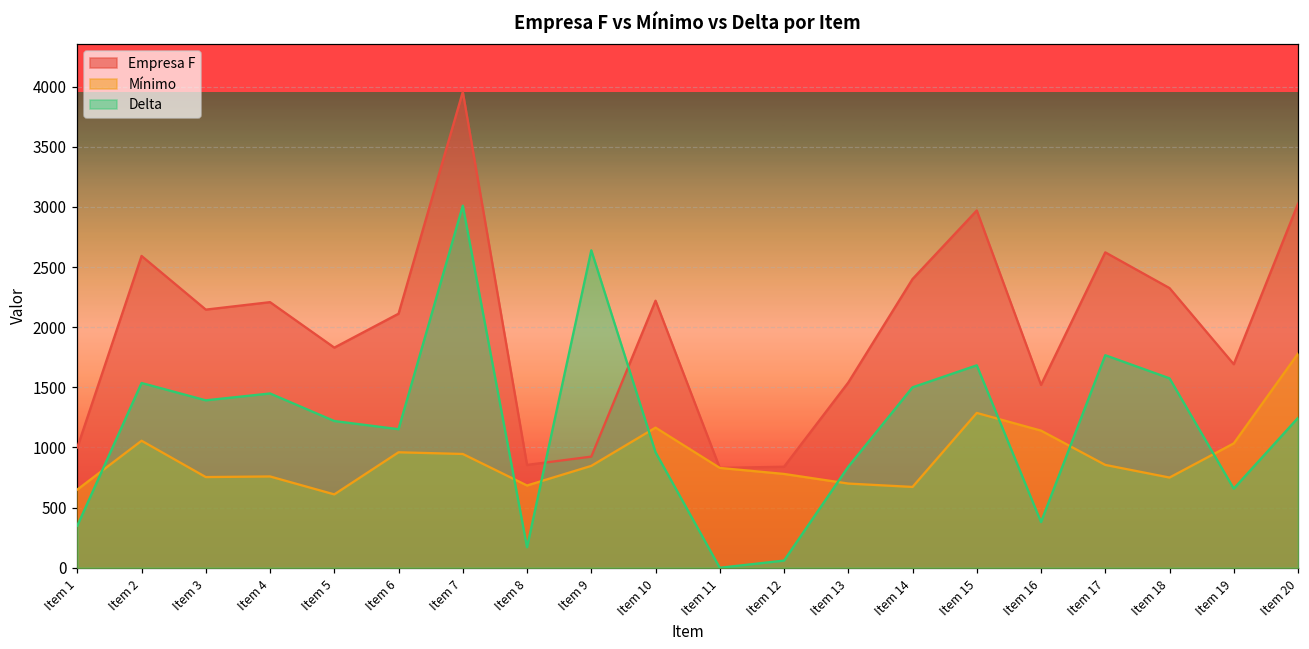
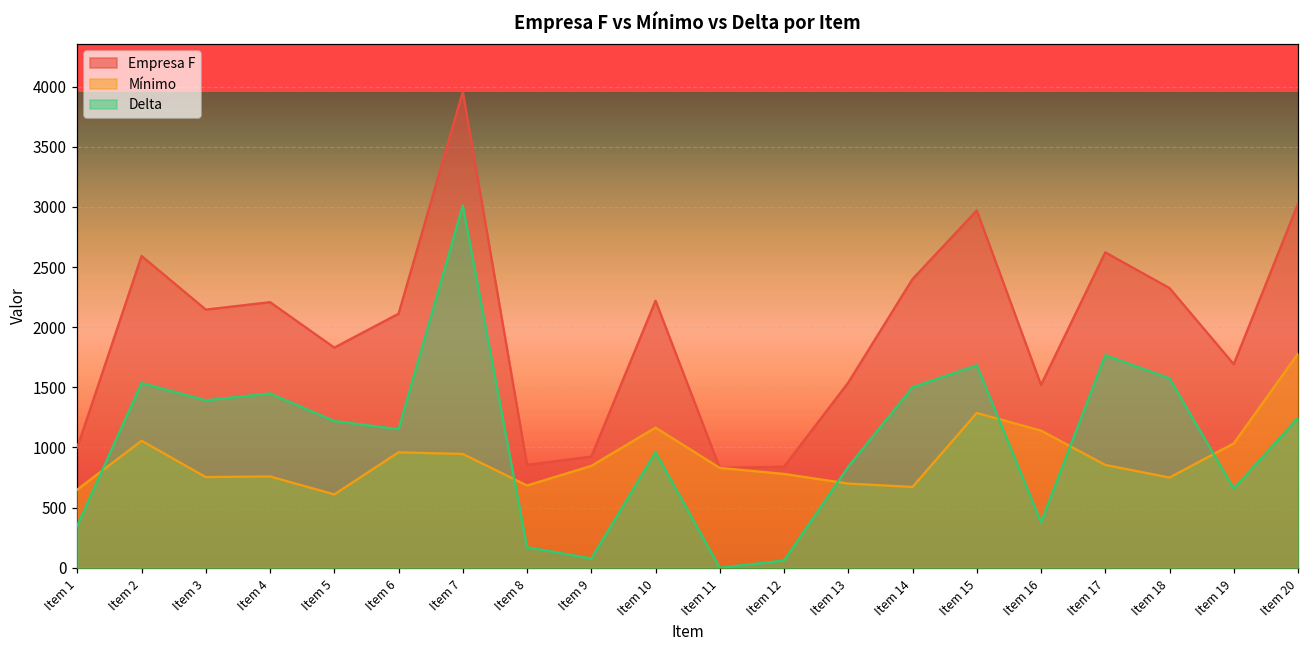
  {
    "Empresa F": {
      "Item 1": 1000,
      "Item 2": 2590,
      "Item 3": 2150,
      "Item 4": 2210,
      "Item 5": 1830,
      "Item 6": 2110,
      "Item 7": 3960,
      "Item 8": 860,
      "Item 9": 920,
      "Item 10": 2220,
      "Item 12": 840,
      "Item 13": 1540,
      "Item 14": 2400,
      "Item 15": 2970,
      "Item 16": 1520,
      "Item 17": 2620,
      "Item 18": 2330,
      "Item 19": 1690,
      "Item 20": 3030
    },
    "Mínimo": {
      "Item 1": 650,
      "Item 2": 1060,
      "Item 3": 750,
      "Item 4": 760,
      "Item 5": 610,
      "Item 6": 960,
      "Item 7": 950,
      "Item 8": 680,
      "Item 9": 850,
      "Item 10": 1170,
      "Item 12": 780,
      "Item 13": 700,
      "Item 14": 670,
      "Item 15": 1290,
      "Item 16": 1140,
      "Item 17": 860,
      "Item 18": 750,
      "Item 19": 1030,
      "Item 20": 1780
    },
    "Delta": {
      "Item 1": 350,
      "Item 2": 1540,
      "Item 3": 1390,
      "Item 4": 1450,
      "Item 5": 1220,
      "Item 6": 1150,
      "Item 7": 3010,
      "Item 8": 170,
-     "Item 9": 2640,
+     "Item 9": 80,
      "Item 10": 960,
      "Item 11": 0,
      "Item 12": 60,
      "Item 13": 840,
      "Item 14": 1500,
      "Item 15": 1680,
      "Item 16": 380,
      "Item 17": 1770,
      "Item 18": 1580,
      "Item 19": 660,
      "Item 20": 1250
    }
  }
